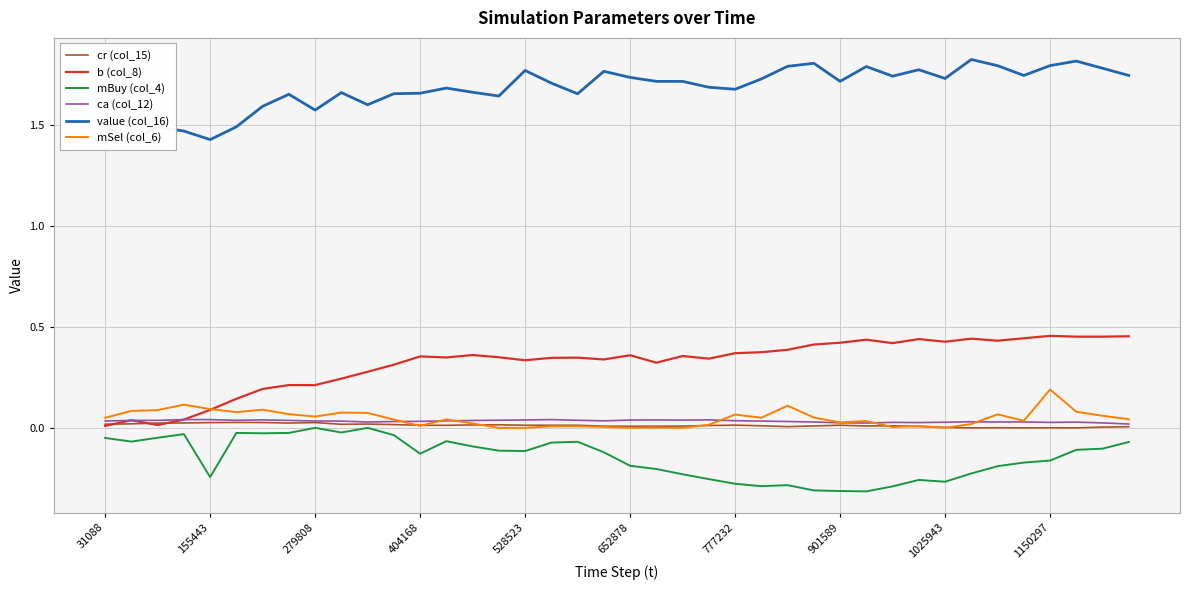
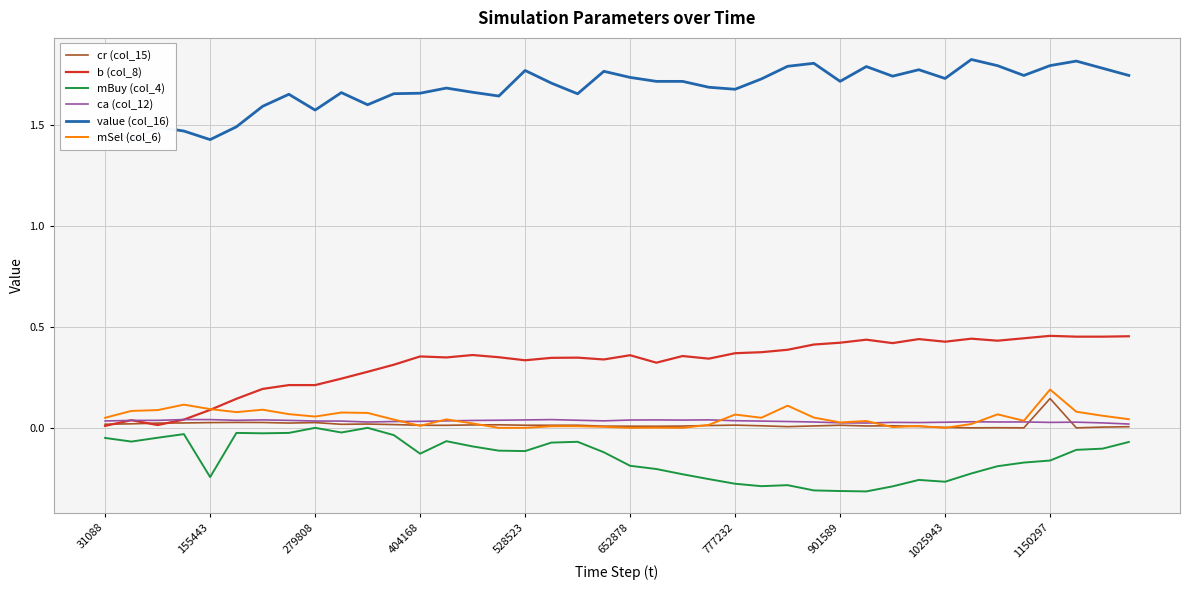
  {
    "cr (col_15)": {
      "155443": 0.03,
      "528523": 0.01,
      "777232": 0.01,
-     "1150297": 0.00
+     "1150297": 0.15
    },
    "b (col_8)": {
      "279808": 0.21,
      "404168": 0.35,
      "528523": 0.34,
      "652878": 0.36,
      "777232": 0.37,
      "901589": 0.42,
      "1025943": 0.43,
      "1150297": 0.46
    },
    "mBuy (col_4)": {
      "31088": -0.05,
      "155443": -0.24,
      "279808": 0.00,
      "404168": -0.13,
      "528523": -0.12,
      "652878": -0.19,
      "777232": -0.28,
      "901589": -0.31,
      "1025943": -0.27,
      "1150297": -0.16
    },
    "ca (col_12)": {
      "31088": 0.03,
      "155443": 0.04,
      "404168": 0.03,
      "528523": 0.04,
      "652878": 0.04,
      "777232": 0.04,
      "1025943": 0.03,
      "1150297": 0.03
    },
    "value (col_16)": {
      "155443": 1.43,
      "279808": 1.58,
      "404168": 1.66,
      "528523": 1.77,
      "652878": 1.74,
      "777232": 1.68,
      "901589": 1.72,
      "1025943": 1.73,
      "1150297": 1.80
    },
    "mSel (col_6)": {
      "31088": 0.05,
      "279808": 0.06,
      "528523": 0.00,
      "777232": 0.07,
      "1150297": 0.19
    }
  }
